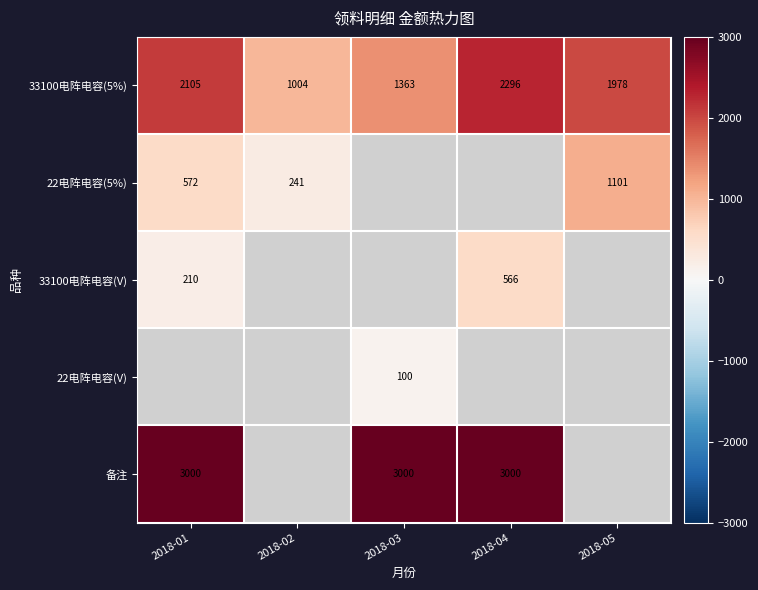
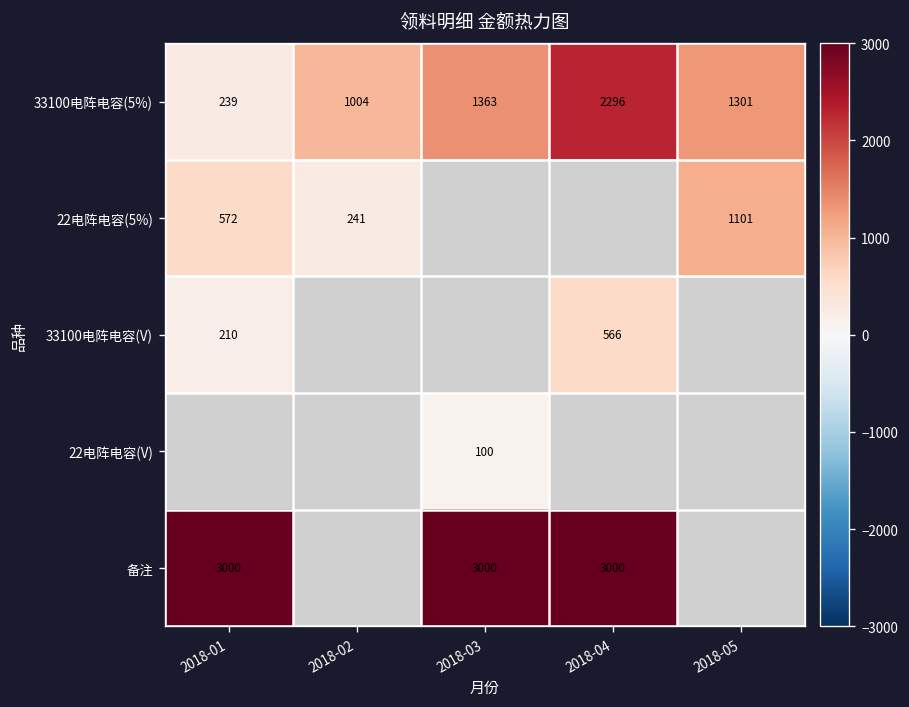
  {
    "33100电阵电容(5%)": {
-     "2018-01": 2105,
+     "2018-01": 239,
      "2018-02": 1004,
      "2018-03": 1363,
      "2018-04": 2296,
-     "2018-05": 1978
+     "2018-05": 1301
    },
    "22电阵电容(5%)": {
      "2018-01": 572,
      "2018-02": 241,
      "2018-05": 1101
    },
    "33100电阵电容(V)": {
      "2018-01": 210,
      "2018-04": 566
    },
    "22电阵电容(V)": {
      "2018-03": 100
    },
    "备注": {
      "2018-01": 3000,
      "2018-03": 3000,
      "2018-04": 3000
    }
  }
